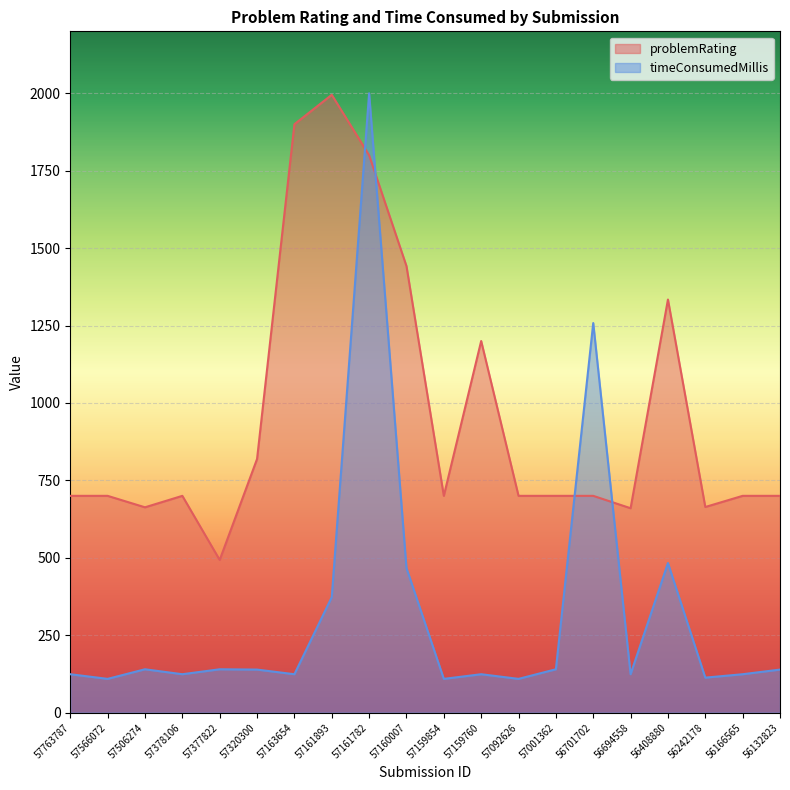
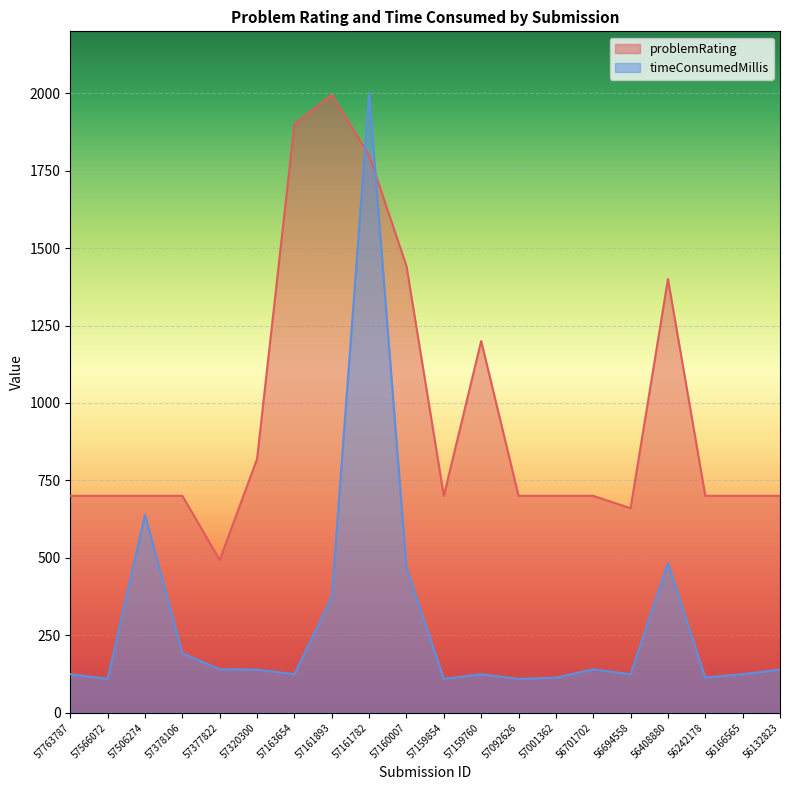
  {
    "problemRating": {
      "57763787": 700,
      "57566072": 700,
-     "57506274": 660,
+     "57506274": 700,
      "57378106": 700,
      "57377822": 490,
      "57320300": 820,
      "57163654": 1900,
      "57161893": 2000,
      "57161782": 1800,
      "57160007": 1440,
      "57159854": 700,
      "57159760": 1200,
      "57092626": 700,
      "57001362": 700,
      "56701702": 700,
      "56694558": 660,
-     "56408880": 1330,
-     "56242178": 660,
+     "56408880": 1400,
+     "56242178": 700,
      "56166565": 700,
      "56132823": 700
    },
    "timeConsumedMillis": {
      "57763787": 120,
      "57566072": 110,
-     "57506274": 140,
-     "57378106": 120,
+     "57506274": 640,
+     "57378106": 190,
      "57377822": 140,
      "57320300": 140,
      "57163654": 120,
      "57161893": 370,
      "57161782": 2000,
      "57160007": 470,
      "57159854": 110,
      "57159760": 120,
      "57092626": 110,
-     "57001362": 140,
-     "56701702": 1260,
+     "57001362": 110,
+     "56701702": 140,
      "56694558": 120,
      "56408880": 480,
      "56242178": 110,
      "56166565": 120,
      "56132823": 140
    }
  }
